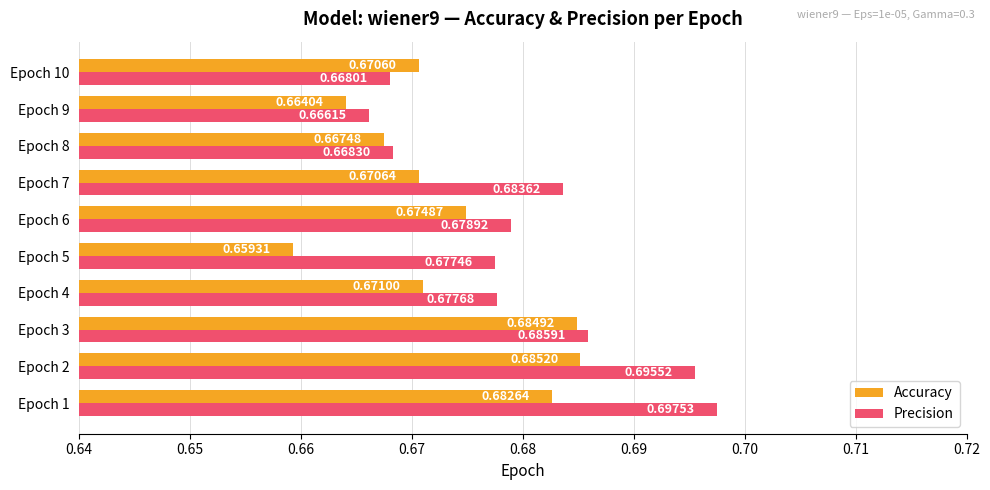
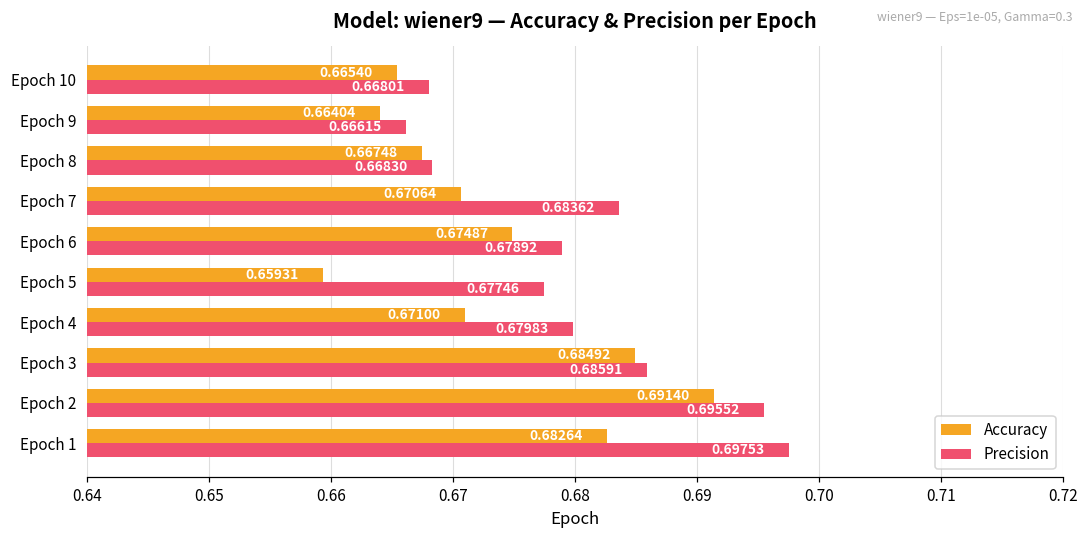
  {
    "Accuracy": {
-     "Epoch 10": 0.67060,
+     "Epoch 10": 0.66540,
      "Epoch 9": 0.66404,
      "Epoch 8": 0.66748,
      "Epoch 7": 0.67064,
      "Epoch 6": 0.67487,
      "Epoch 5": 0.65931,
      "Epoch 4": 0.67100,
      "Epoch 3": 0.68492,
-     "Epoch 2": 0.68520,
+     "Epoch 2": 0.69140,
      "Epoch 1": 0.68264
    },
    "Precision": {
      "Epoch 10": 0.66801,
      "Epoch 9": 0.66615,
      "Epoch 8": 0.66830,
      "Epoch 7": 0.68362,
      "Epoch 6": 0.67892,
      "Epoch 5": 0.67746,
-     "Epoch 4": 0.67768,
+     "Epoch 4": 0.67983,
      "Epoch 3": 0.68591,
      "Epoch 2": 0.69552,
      "Epoch 1": 0.69753
    }
  }
